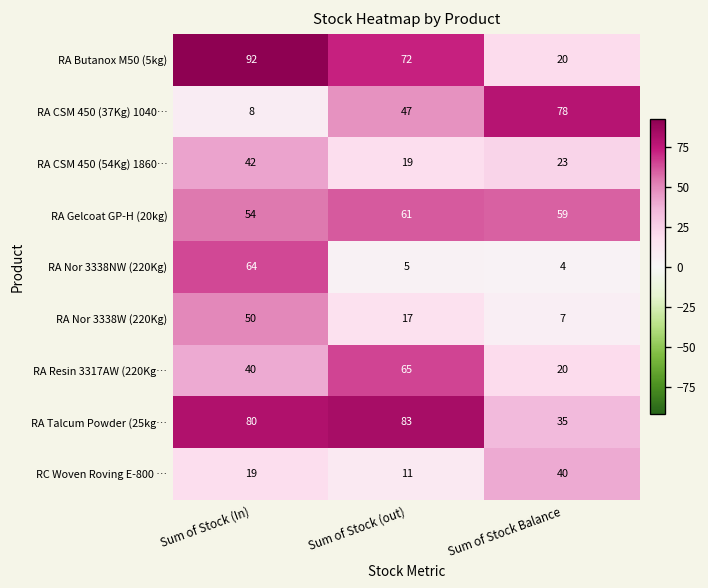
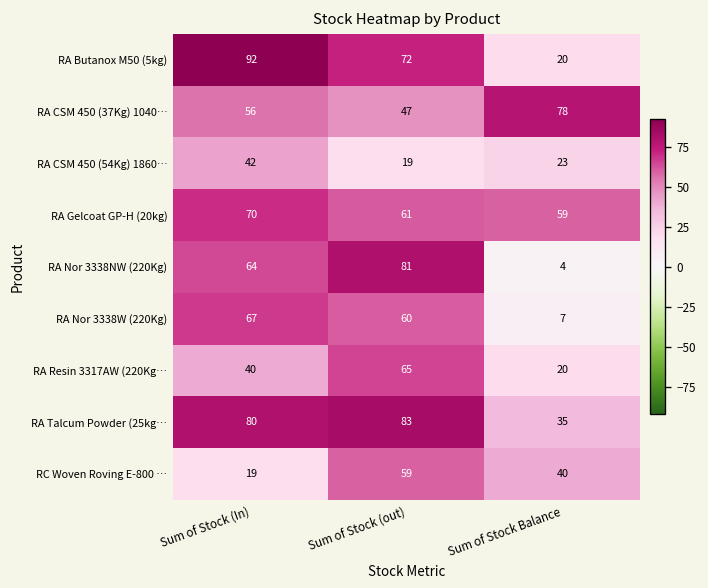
  {
    "RA Butanox M50 (5kg)": {
      "Sum of Stock (In)": 92,
      "Sum of Stock (out)": 72,
      "Sum of Stock Balance": 20
    },
    "RA CSM 450 (37Kg) 1040…": {
-     "Sum of Stock (In)": 8,
+     "Sum of Stock (In)": 56,
      "Sum of Stock (out)": 47,
      "Sum of Stock Balance": 78
    },
    "RA CSM 450 (54Kg) 1860…": {
      "Sum of Stock (In)": 42,
      "Sum of Stock (out)": 19,
      "Sum of Stock Balance": 23
    },
    "RA Gelcoat GP-H (20kg)": {
-     "Sum of Stock (In)": 54,
+     "Sum of Stock (In)": 70,
      "Sum of Stock (out)": 61,
      "Sum of Stock Balance": 59
    },
    "RA Nor 3338NW (220Kg)": {
      "Sum of Stock (In)": 64,
-     "Sum of Stock (out)": 5,
+     "Sum of Stock (out)": 81,
      "Sum of Stock Balance": 4
    },
    "RA Nor 3338W (220Kg)": {
-     "Sum of Stock (In)": 50,
-     "Sum of Stock (out)": 17,
+     "Sum of Stock (In)": 67,
+     "Sum of Stock (out)": 60,
      "Sum of Stock Balance": 7
    },
    "RA Resin 3317AW (220Kg…": {
      "Sum of Stock (In)": 40,
      "Sum of Stock (out)": 65,
      "Sum of Stock Balance": 20
    },
    "RA Talcum Powder (25kg…": {
      "Sum of Stock (In)": 80,
      "Sum of Stock (out)": 83,
      "Sum of Stock Balance": 35
    },
    "RC Woven Roving E-800 …": {
      "Sum of Stock (In)": 19,
-     "Sum of Stock (out)": 11,
+     "Sum of Stock (out)": 59,
      "Sum of Stock Balance": 40
    }
  }
